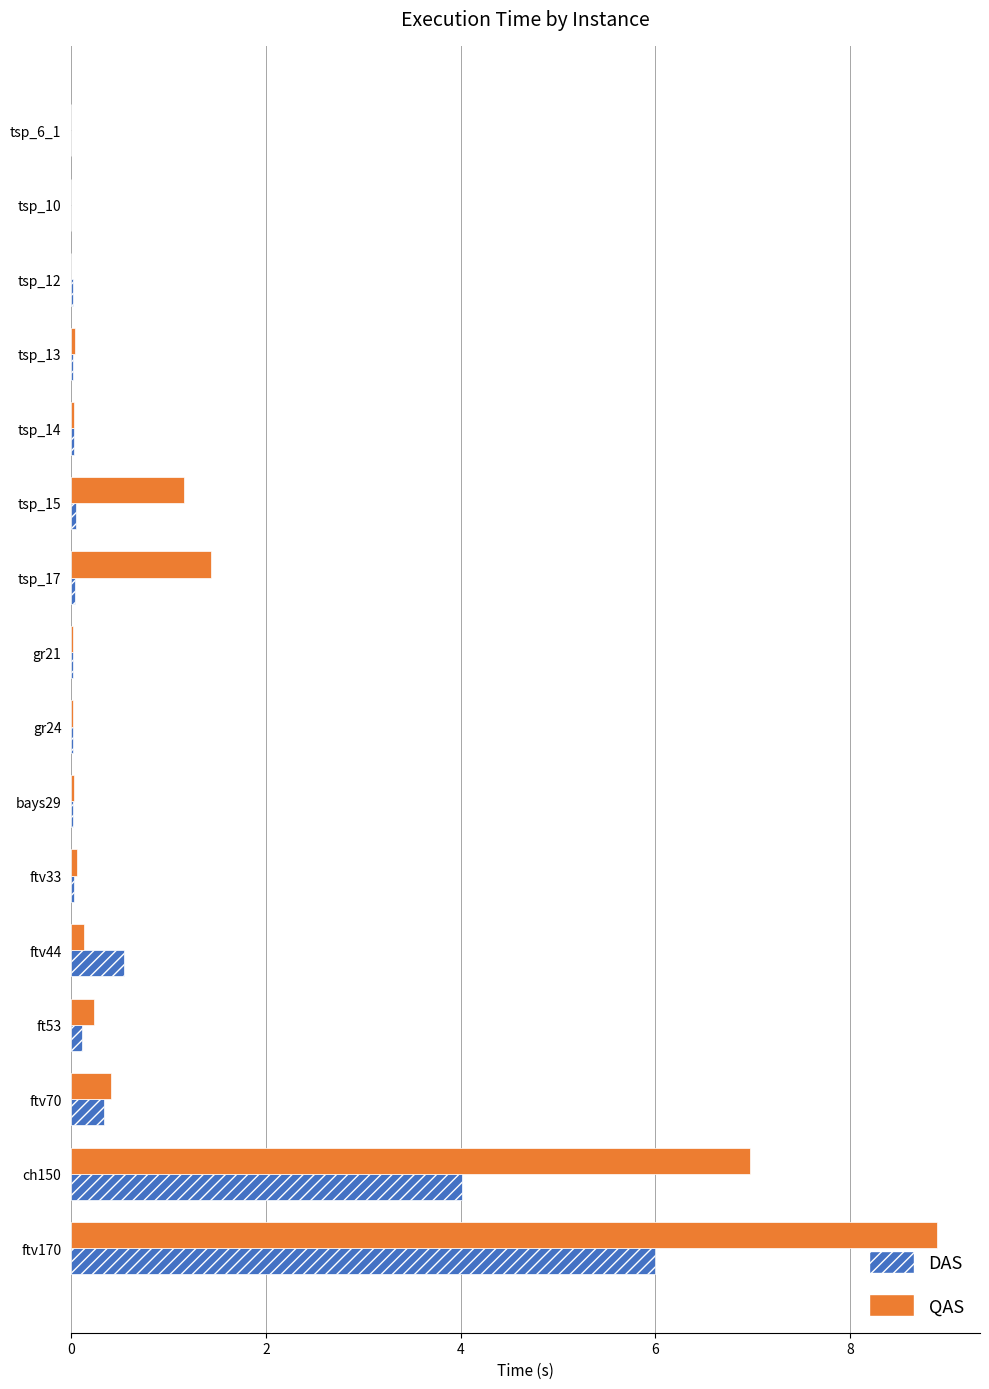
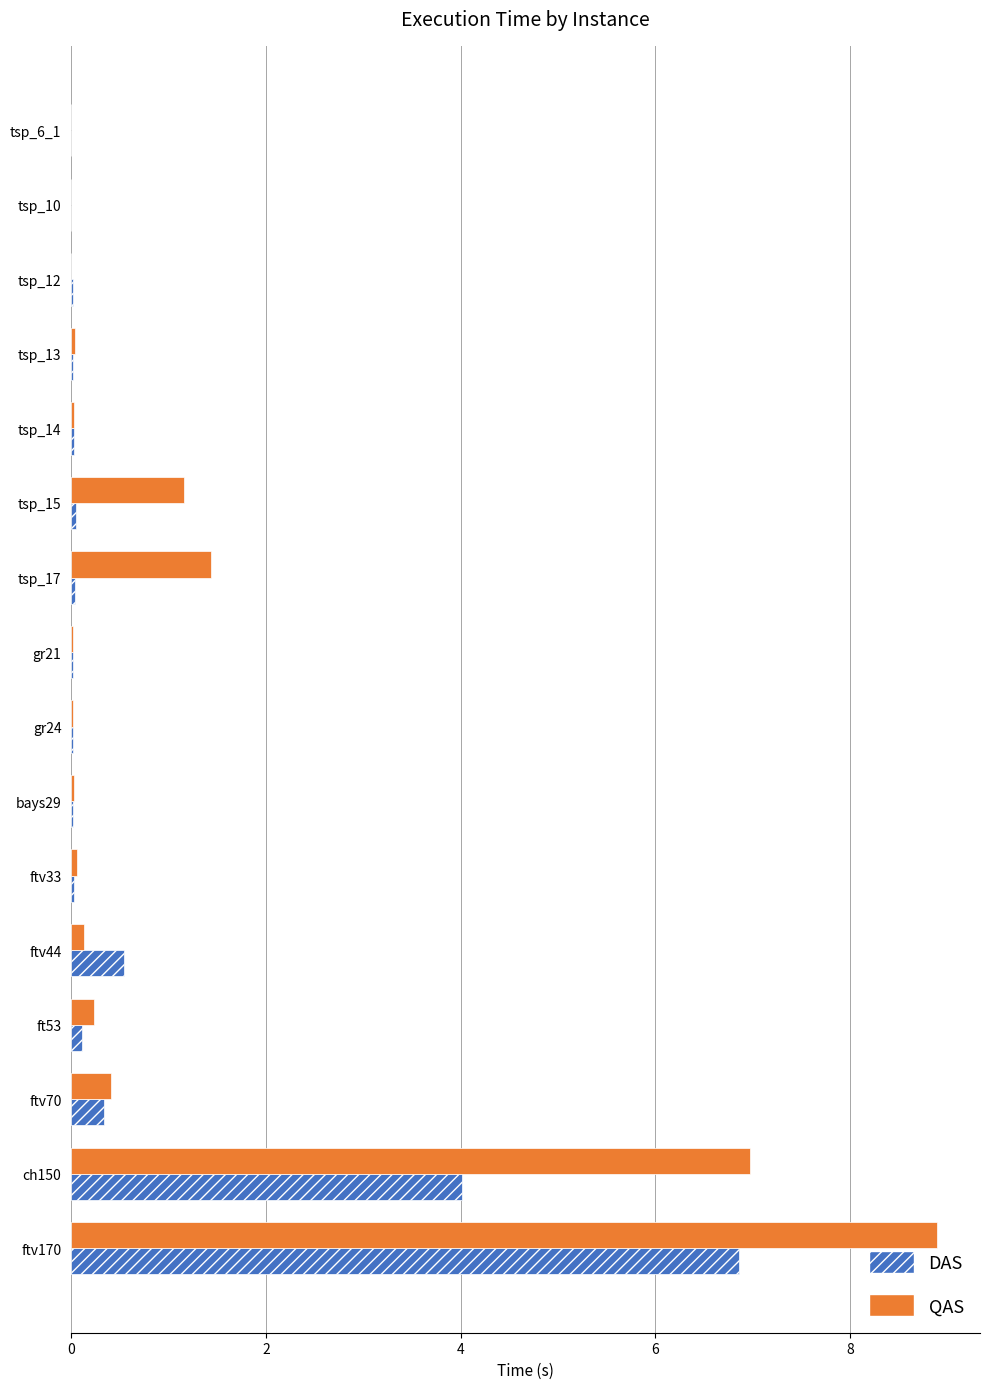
  {
    "DAS": {
      "tsp_6_1": 0.0,
      "tsp_10": 0.0,
      "tsp_14": 0.0,
      "tsp_15": 0.0,
      "tsp_17": 0.0,
      "ftv33": 0.0,
      "ftv44": 0.5,
      "ft53": 0.1,
      "ftv70": 0.3,
      "ch150": 4.0,
-     "ftv170": 6.0
+     "ftv170": 6.9
    },
    "QAS": {
      "tsp_6_1": 0.0,
      "tsp_10": 0.0,
      "tsp_12": 0.0,
      "tsp_13": 0.0,
      "tsp_14": 0.0,
      "tsp_15": 1.2,
      "tsp_17": 1.4,
      "bays29": 0.0,
      "ftv33": 0.1,
      "ftv44": 0.1,
      "ft53": 0.2,
      "ftv70": 0.4,
      "ch150": 7.0,
      "ftv170": 8.9
    }
  }
